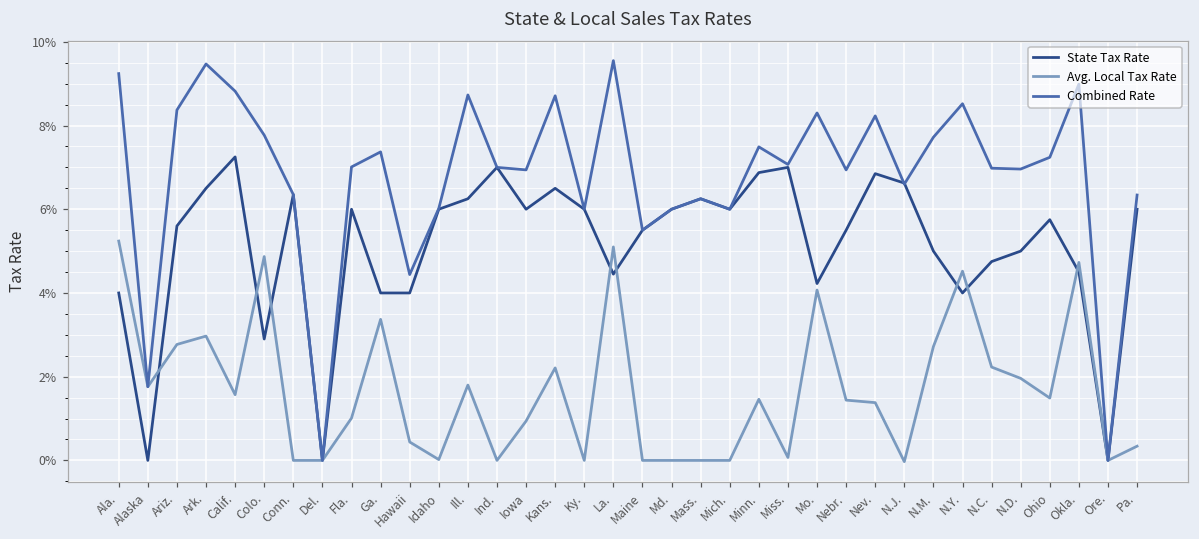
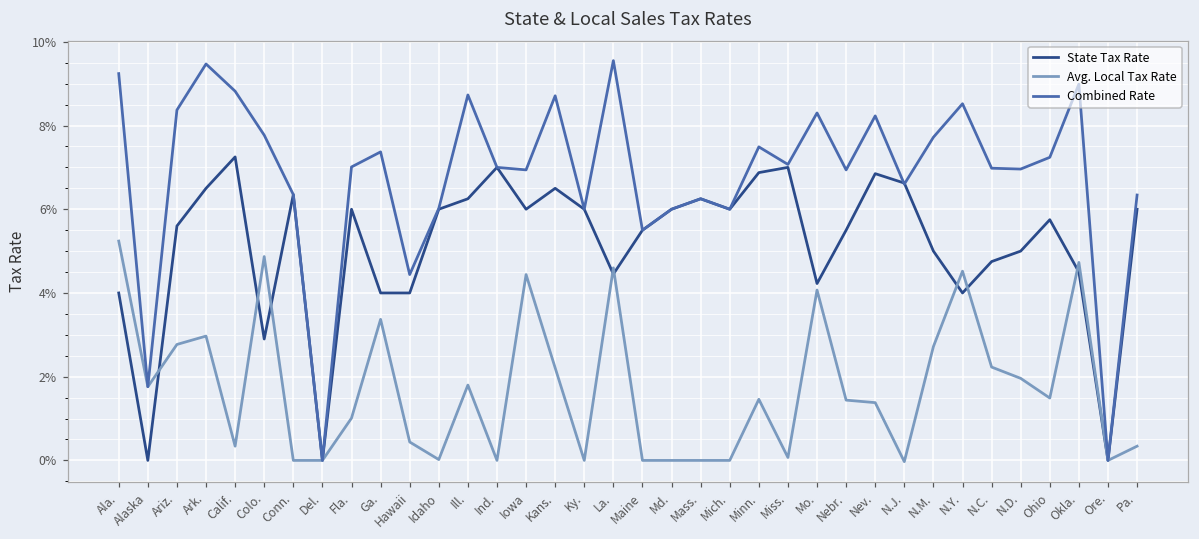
  {
    "Avg. Local Tax Rate": {
      "Ala.": "5.2%",
      "Ariz.": "2.8%",
      "Ark.": "3.0%",
-     "Calif.": "1.6%",
+     "Calif.": "0.3%",
      "Colo.": "4.9%",
      "Conn.": "0.0%",
      "Fla.": "1.0%",
      "Ga.": "3.4%",
      "Hawaii": "0.4%",
      "Idaho": "0.0%",
      "Ill.": "1.8%",
      "Ind.": "0.0%",
-     "Iowa": "0.9%",
+     "Iowa": "4.4%",
      "Kans.": "2.2%",
      "Ky.": "0.0%",
-     "La.": "5.1%",
+     "La.": "4.6%",
      "Maine": "0.0%",
      "Md.": "0.0%",
      "Mass.": "0.0%",
      "Mich.": "0.0%",
      "Minn.": "1.5%",
      "Miss.": "0.1%",
      "Mo.": "4.1%",
      "Nebr.": "1.4%",
      "Nev.": "1.4%",
      "N.J.": "0.0%",
      "N.M.": "2.7%",
      "N.Y.": "4.5%",
      "N.C.": "2.2%",
      "N.D.": "2.0%",
      "Ohio": "1.5%",
      "Okla.": "4.7%",
      "Pa.": "0.3%"
    }
  }
